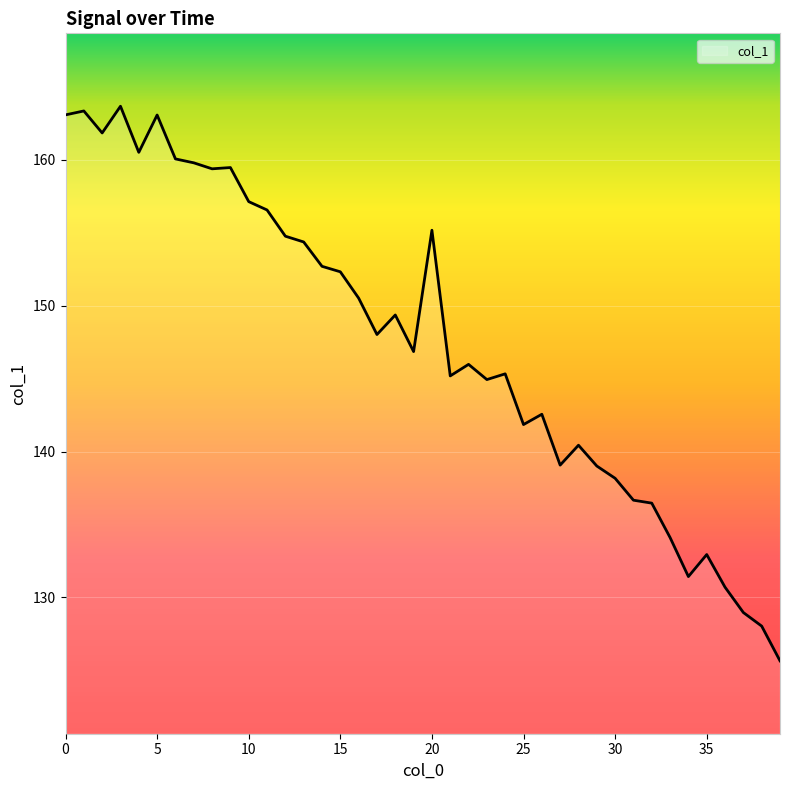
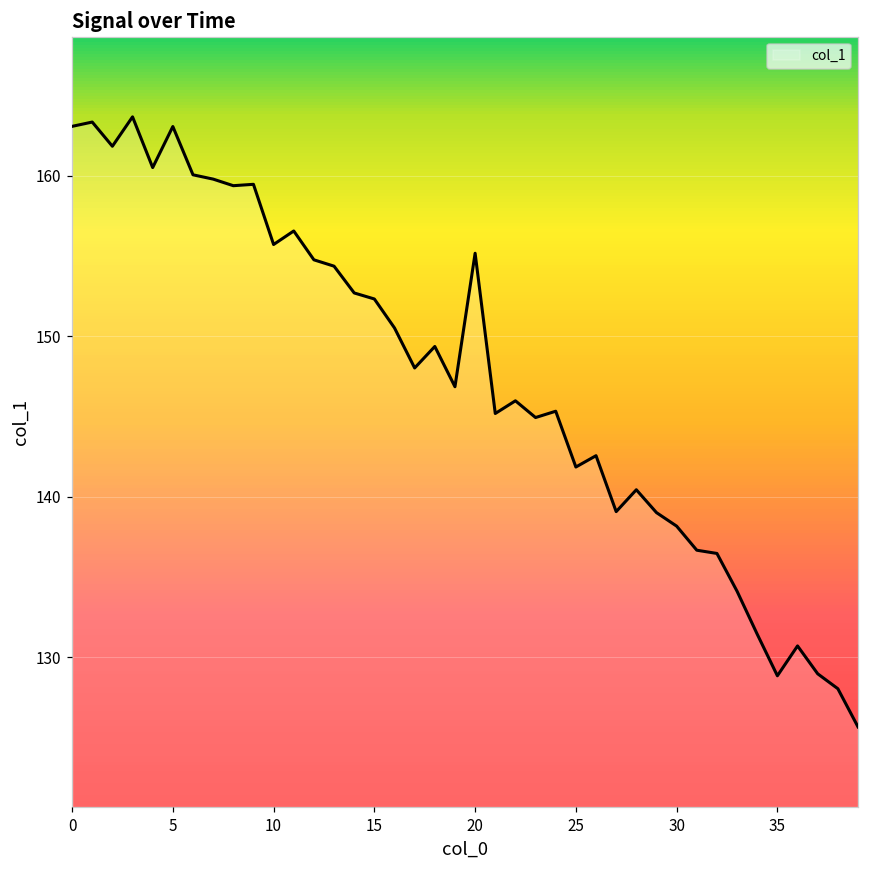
  {
    "0": 163.1,
    "5": 163.1,
-   "10": 157.1,
+   "10": 155.7,
    "15": 152.3,
    "20": 155.2,
    "25": 141.9,
    "30": 138.2,
-   "35": 132.9
+   "35": 128.8
  }
